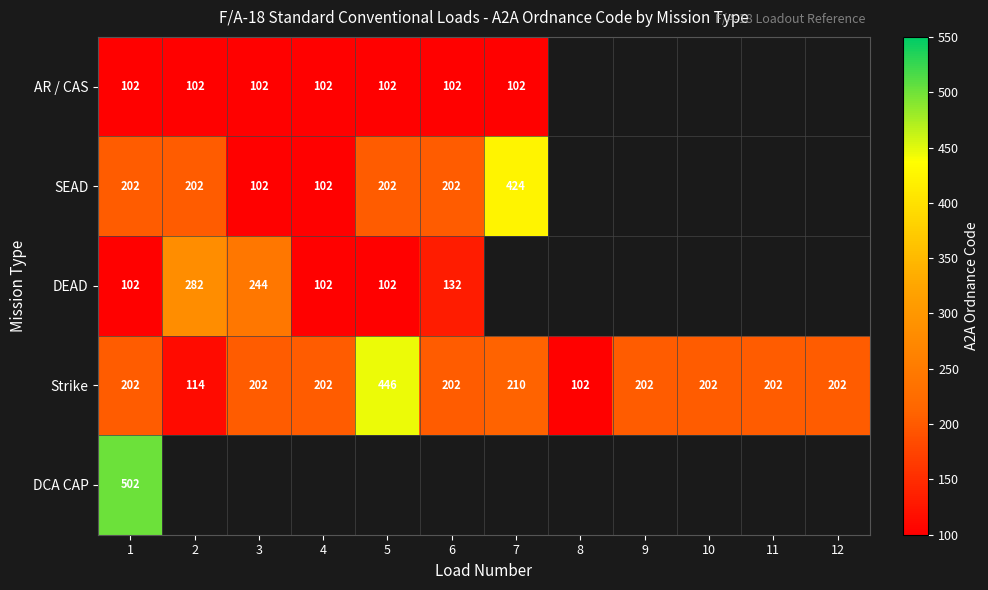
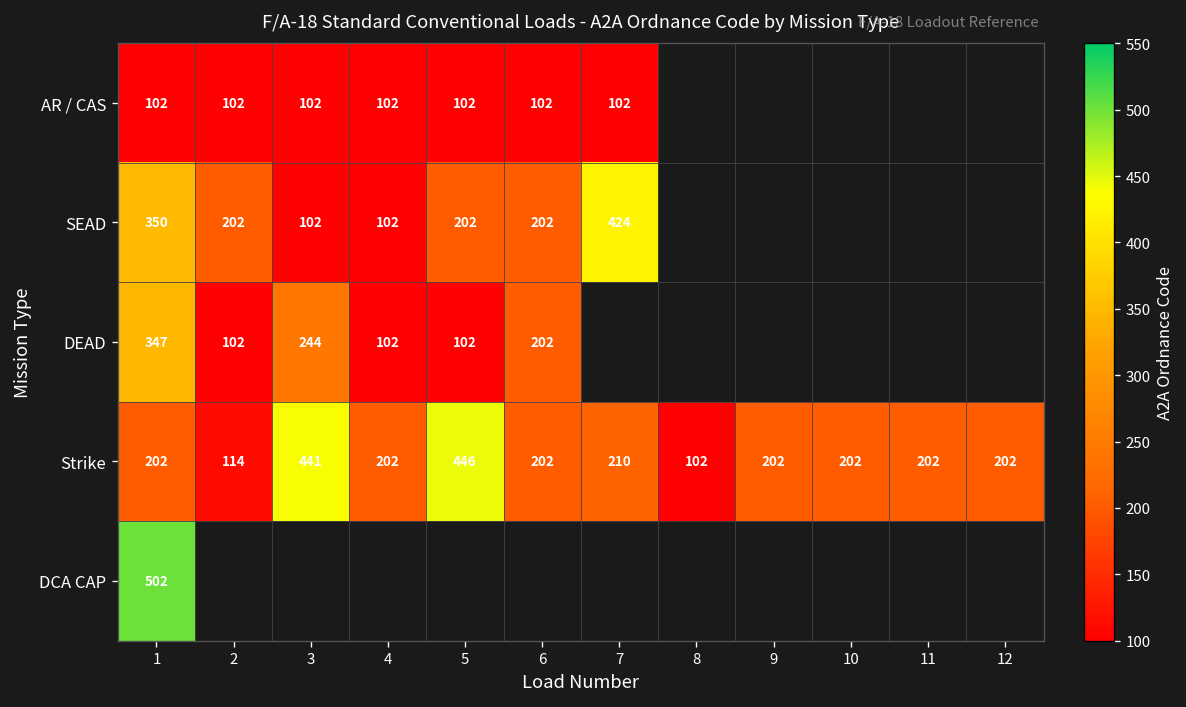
  {
    "AR / CAS": {
      "1": 102,
      "2": 102,
      "3": 102,
      "4": 102,
      "5": 102,
      "6": 102,
      "7": 102
    },
    "SEAD": {
-     "1": 202,
+     "1": 350,
      "2": 202,
      "3": 102,
      "4": 102,
      "5": 202,
      "6": 202,
      "7": 424
    },
    "DEAD": {
-     "1": 102,
-     "2": 282,
+     "1": 347,
+     "2": 102,
      "3": 244,
      "4": 102,
      "5": 102,
-     "6": 132
+     "6": 202
    },
    "Strike": {
      "1": 202,
      "2": 114,
-     "3": 202,
+     "3": 441,
      "4": 202,
      "5": 446,
      "6": 202,
      "7": 210,
      "8": 102,
      "9": 202,
      "10": 202,
      "11": 202,
      "12": 202
    },
    "DCA CAP": {
      "1": 502
    }
  }
